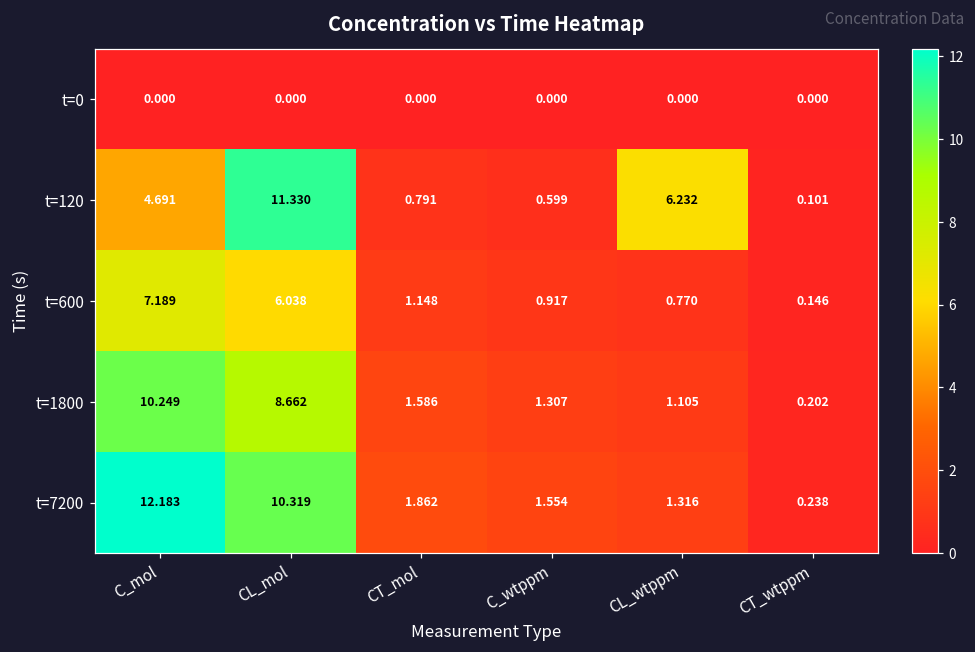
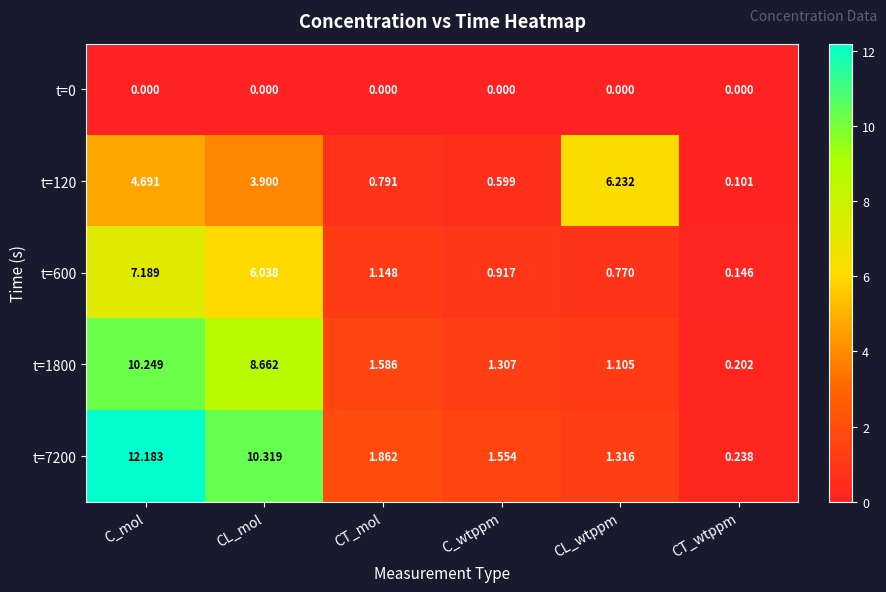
  {
    "t=0": {
      "C_mol": 0.000,
      "CL_mol": 0.000,
      "CT_mol": 0.000,
      "C_wtppm": 0.000,
      "CL_wtppm": 0.000,
      "CT_wtppm": 0.000
    },
    "t=120": {
      "C_mol": 4.691,
-     "CL_mol": 11.330,
+     "CL_mol": 3.900,
      "CT_mol": 0.791,
      "C_wtppm": 0.599,
      "CL_wtppm": 6.232,
      "CT_wtppm": 0.101
    },
    "t=600": {
      "C_mol": 7.189,
      "CL_mol": 6.038,
      "CT_mol": 1.148,
      "C_wtppm": 0.917,
      "CL_wtppm": 0.770,
      "CT_wtppm": 0.146
    },
    "t=1800": {
      "C_mol": 10.249,
      "CL_mol": 8.662,
      "CT_mol": 1.586,
      "C_wtppm": 1.307,
      "CL_wtppm": 1.105,
      "CT_wtppm": 0.202
    },
    "t=7200": {
      "C_mol": 12.183,
      "CL_mol": 10.319,
      "CT_mol": 1.862,
      "C_wtppm": 1.554,
      "CL_wtppm": 1.316,
      "CT_wtppm": 0.238
    }
  }
